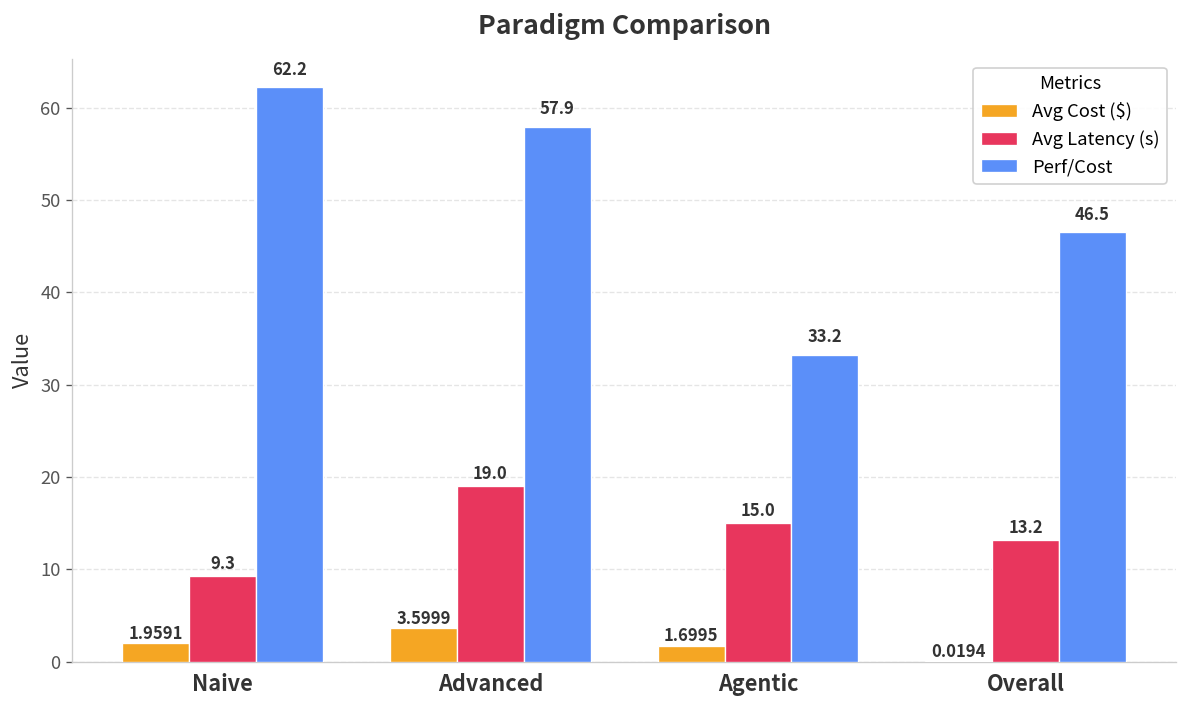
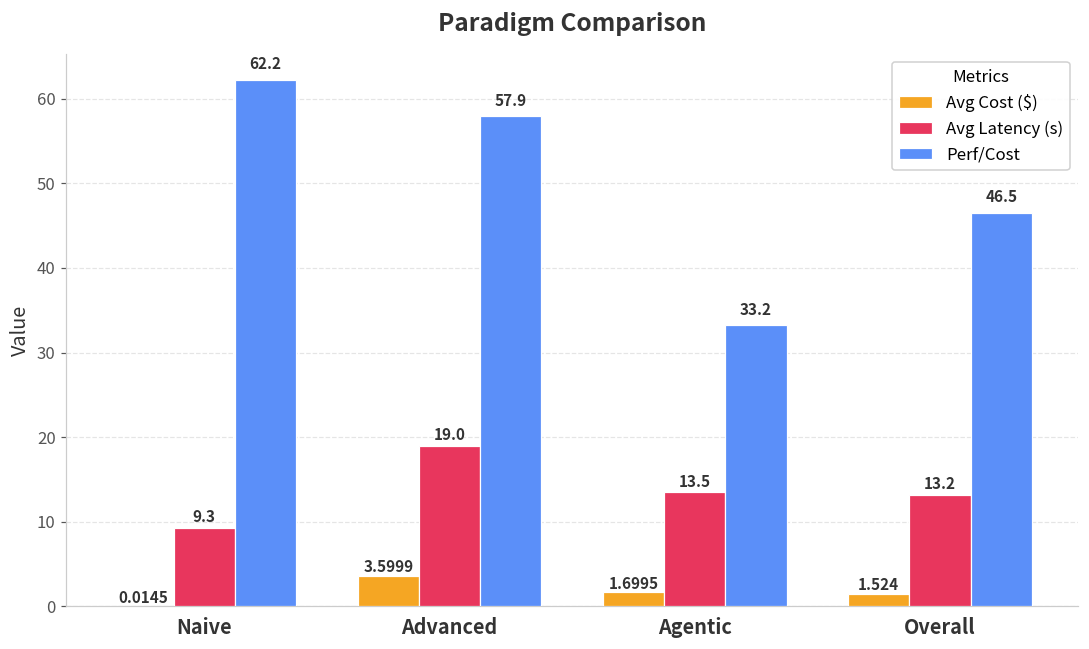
  {
    "Avg Cost ($)": {
-     "Naive": 1.9591,
+     "Naive": 0.0145,
      "Advanced": 3.5999,
      "Agentic": 1.6995,
-     "Overall": 0.0194
+     "Overall": 1.524
    },
    "Avg Latency (s)": {
      "Naive": 9.3,
      "Advanced": 19.0,
-     "Agentic": 15.0,
+     "Agentic": 13.5,
      "Overall": 13.2
    },
    "Perf/Cost": {
      "Naive": 62.2,
      "Advanced": 57.9,
      "Agentic": 33.2,
      "Overall": 46.5
    }
  }
